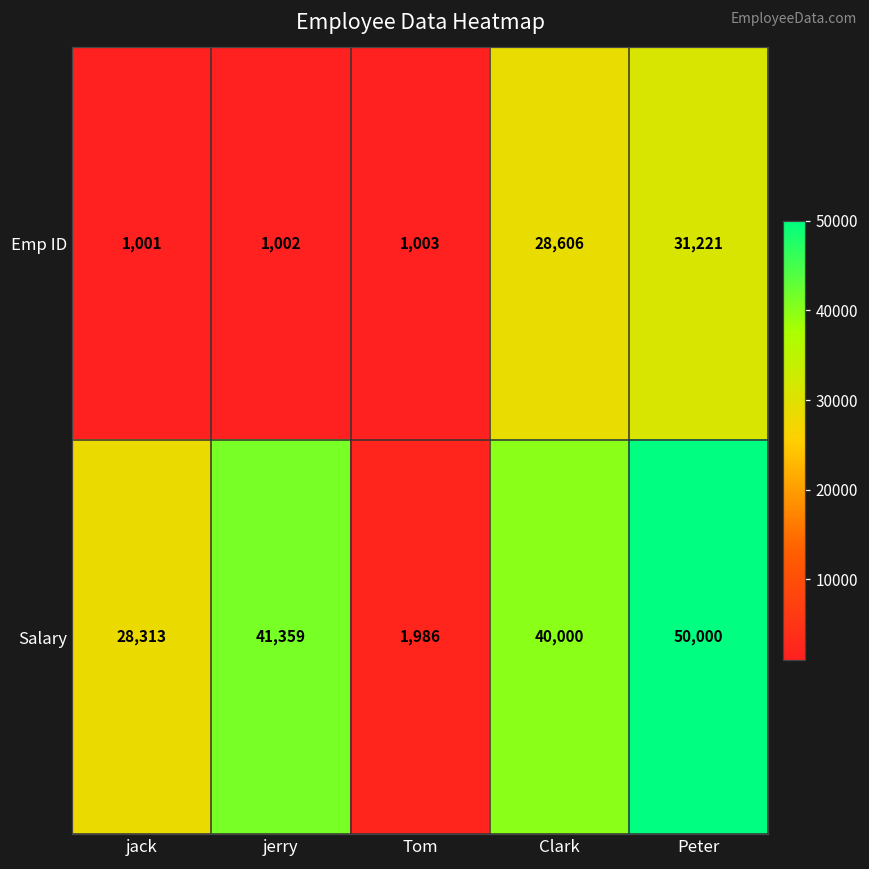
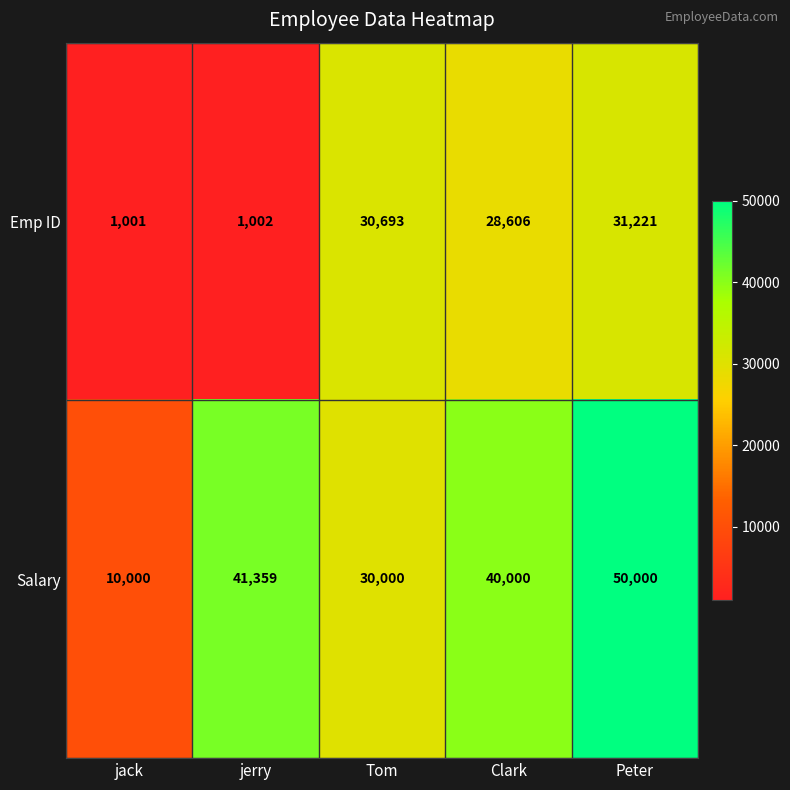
  {
    "Emp ID": {
      "jack": "1,001",
      "jerry": "1,002",
-     "Tom": "1,003",
+     "Tom": "30,693",
      "Clark": "28,606",
      "Peter": "31,221"
    },
    "Salary": {
-     "jack": "28,313",
+     "jack": "10,000",
      "jerry": "41,359",
-     "Tom": "1,986",
+     "Tom": "30,000",
      "Clark": "40,000",
      "Peter": "50,000"
    }
  }
